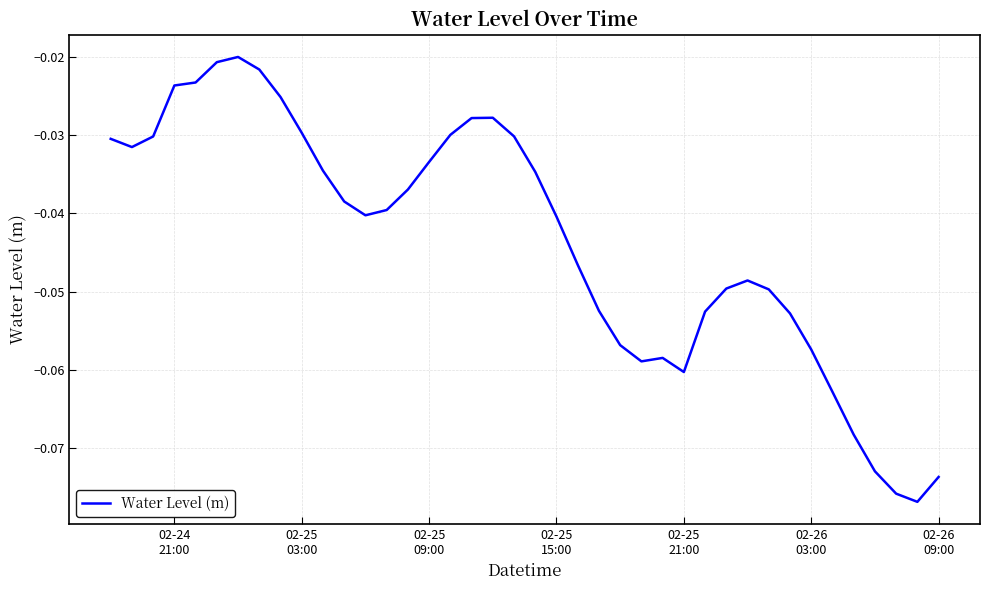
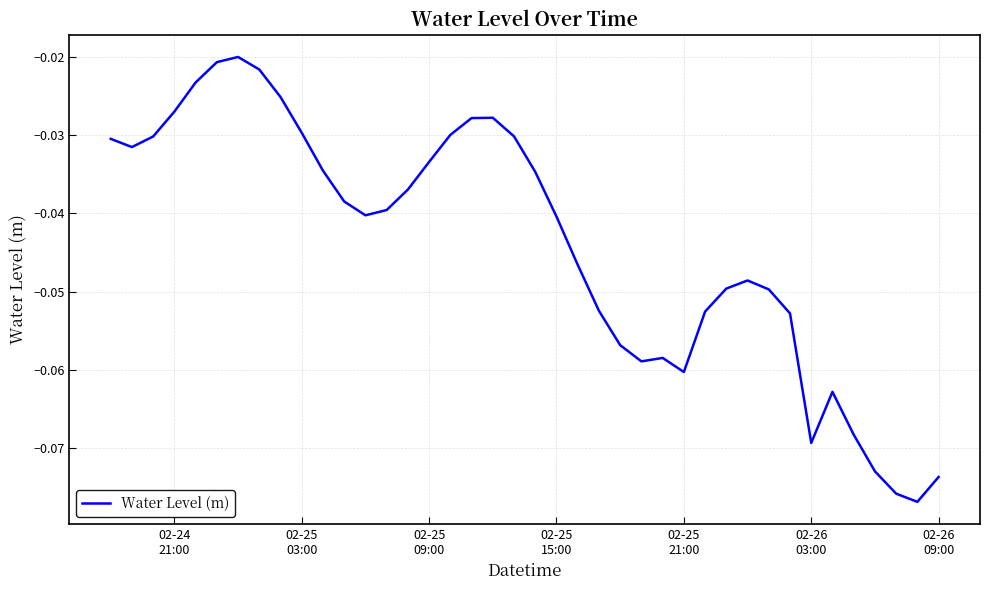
  {
-   "02-24 21:00": -0.024,
+   "02-24 21:00": -0.027,
    "02-25 03:00": -0.030,
    "02-25 09:00": -0.033,
    "02-25 15:00": -0.040,
    "02-25 21:00": -0.060,
-   "02-26 03:00": -0.057,
+   "02-26 03:00": -0.069,
    "02-26 09:00": -0.074
  }
